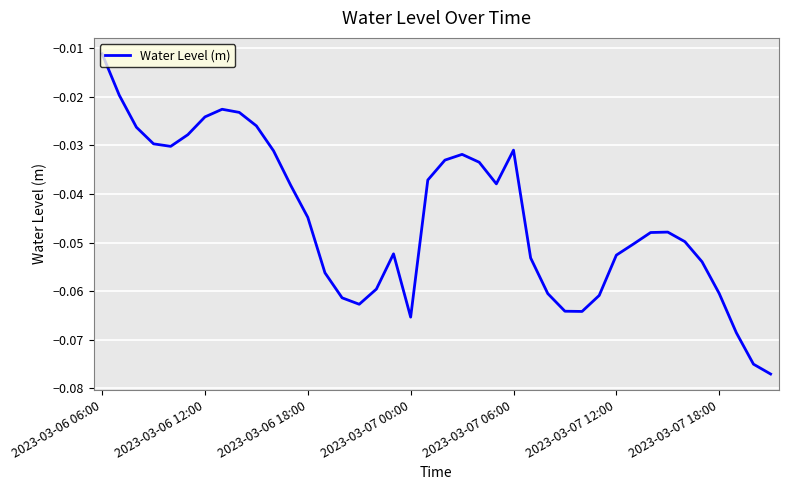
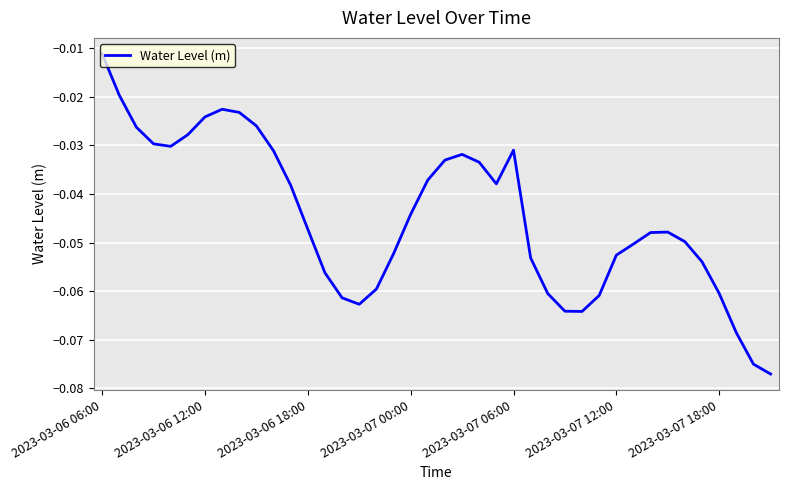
  {
    "2023-03-06 12:00": -0.024,
-   "2023-03-06 18:00": -0.045,
-   "2023-03-07 00:00": -0.065,
+   "2023-03-06 18:00": -0.047,
+   "2023-03-07 00:00": -0.044,
    "2023-03-07 06:00": -0.031,
    "2023-03-07 12:00": -0.053,
    "2023-03-07 18:00": -0.060
  }
